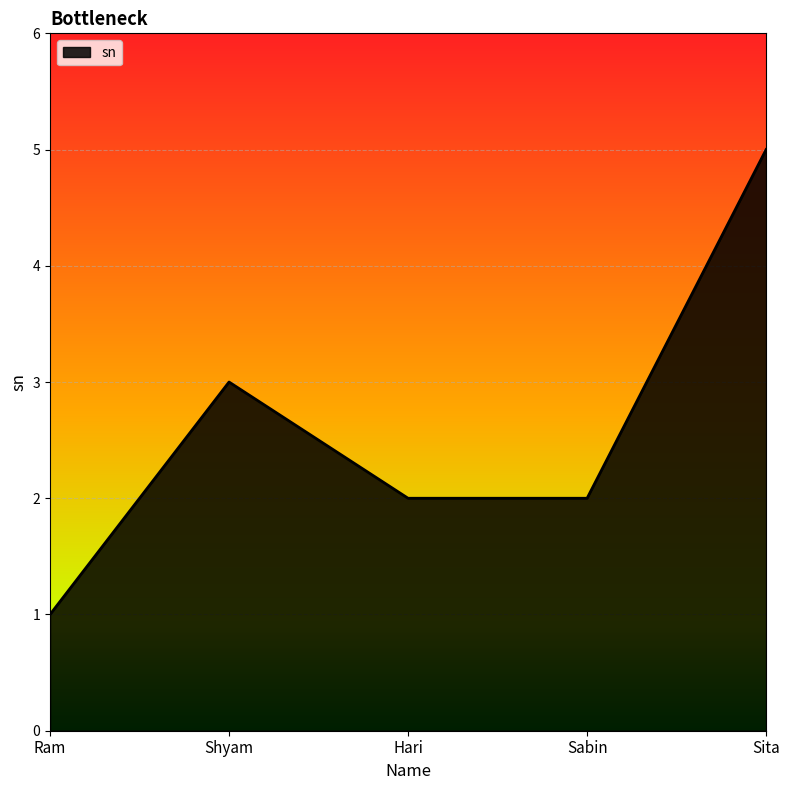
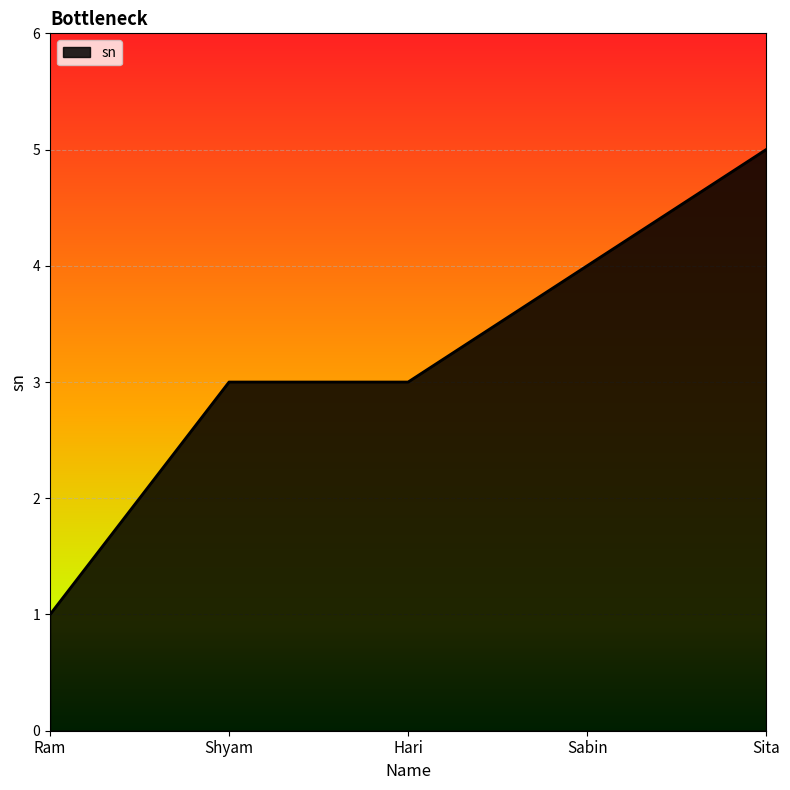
  {
    "Ram": 1,
    "Shyam": 3,
-   "Hari": 2,
-   "Sabin": 2,
+   "Hari": 3,
+   "Sabin": 4,
    "Sita": 5
  }
